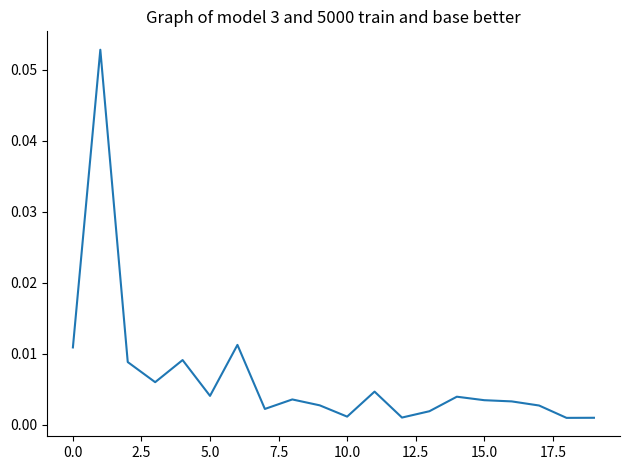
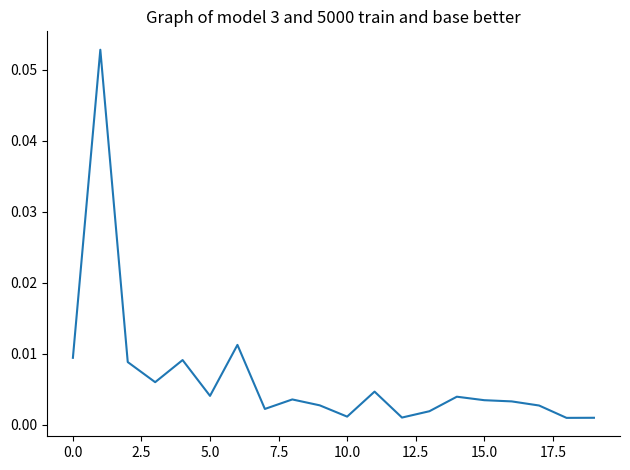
  {
-   "0.0": 0.011,
+   "0.0": 0.009,
    "5.0": 0.004,
    "10.0": 0.001,
    "15.0": 0.003
  }
